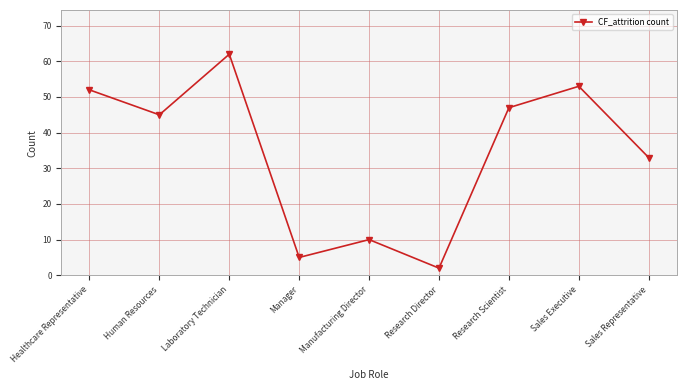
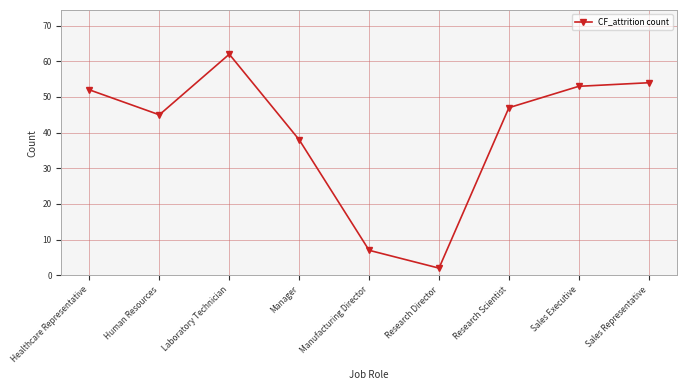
  {
    "Healthcare Representative": 52,
    "Human Resources": 45,
    "Laboratory Technician": 62,
-   "Manager": 5,
-   "Manufacturing Director": 10,
+   "Manager": 38,
+   "Manufacturing Director": 7,
    "Research Director": 2,
    "Research Scientist": 47,
    "Sales Executive": 53,
-   "Sales Representative": 33
+   "Sales Representative": 54
  }
